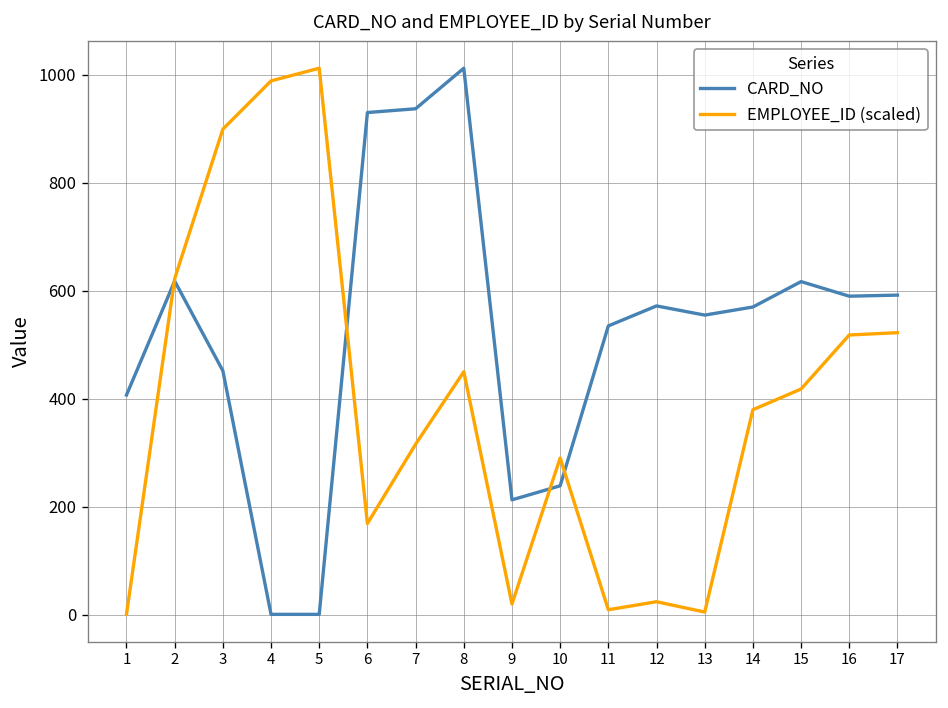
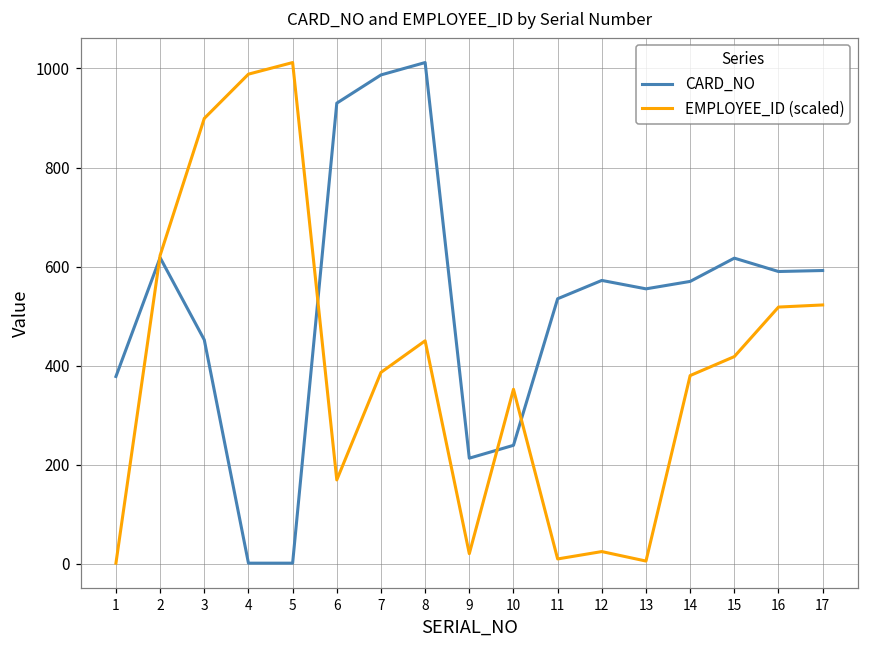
  {
    "CARD_NO": {
-     "1": 410,
+     "1": 380,
      "3": 450,
      "4": 0,
      "5": 0,
      "6": 930,
-     "7": 940,
+     "7": 990,
      "8": 1010,
      "9": 210,
      "10": 240,
      "11": 540,
      "12": 570,
      "13": 560,
      "14": 570,
      "15": 620,
      "16": 590,
      "17": 590
    },
    "EMPLOYEE_ID (scaled)": {
      "1": 0,
      "3": 900,
      "4": 990,
      "5": 1010,
      "6": 170,
-     "7": 320,
+     "7": 390,
      "8": 450,
      "9": 20,
-     "10": 290,
+     "10": 350,
      "11": 10,
      "12": 20,
      "13": 10,
      "14": 380,
      "15": 420,
      "16": 520,
      "17": 520
    }
  }
